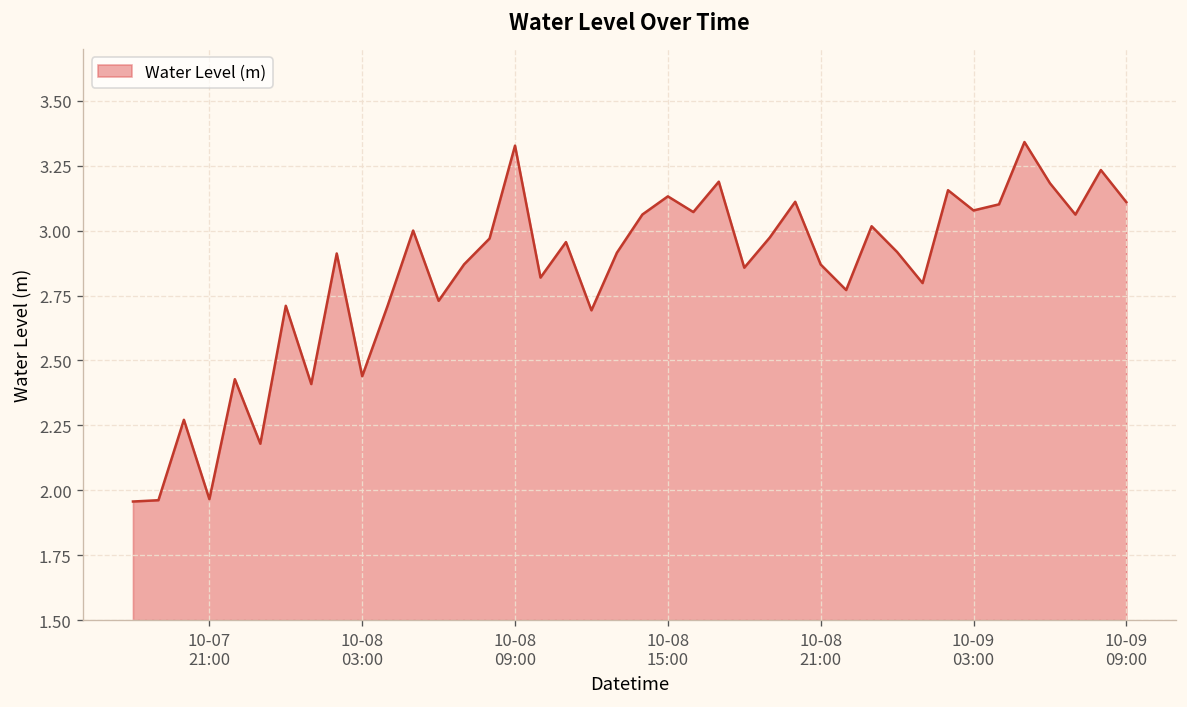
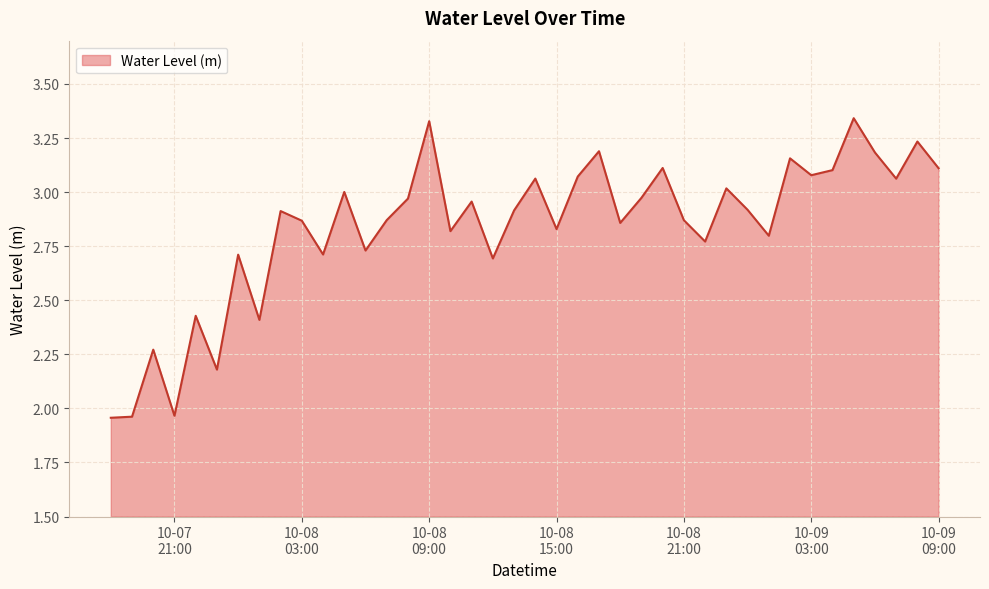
  {
    "10-07 21:00": 1.97,
-   "10-08 03:00": 2.44,
+   "10-08 03:00": 2.87,
    "10-08 09:00": 3.33,
-   "10-08 15:00": 3.13,
+   "10-08 15:00": 2.83,
    "10-08 21:00": 2.87,
    "10-09 03:00": 3.08,
    "10-09 09:00": 3.11
  }
